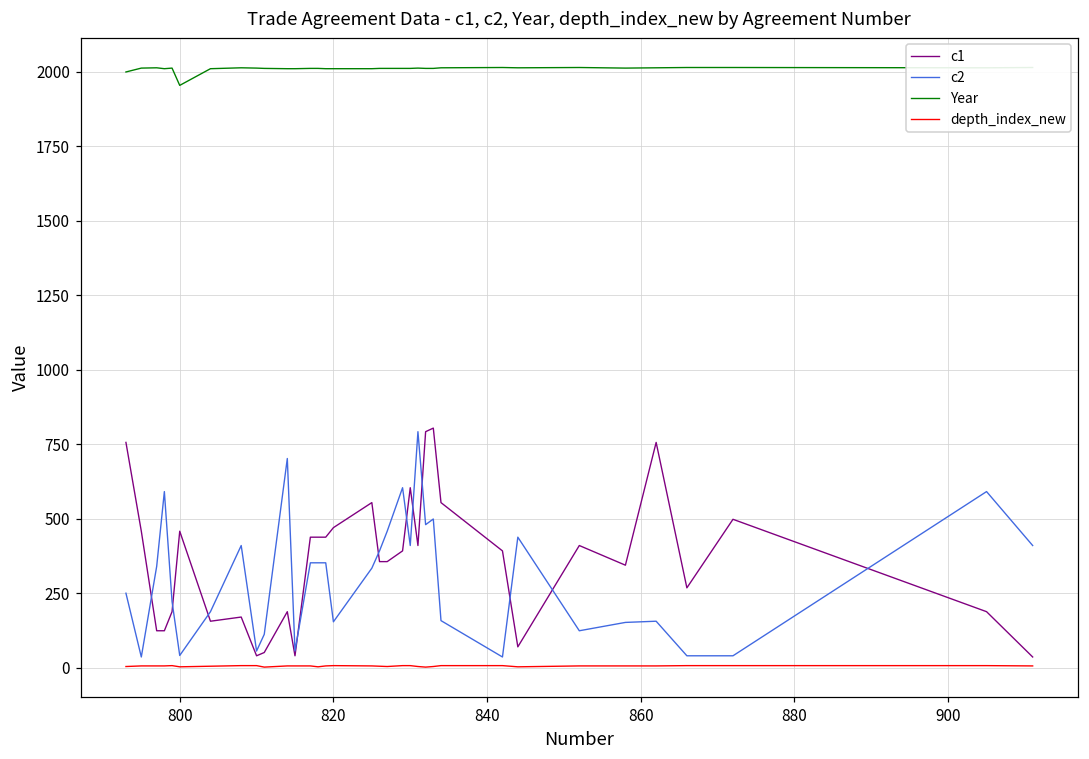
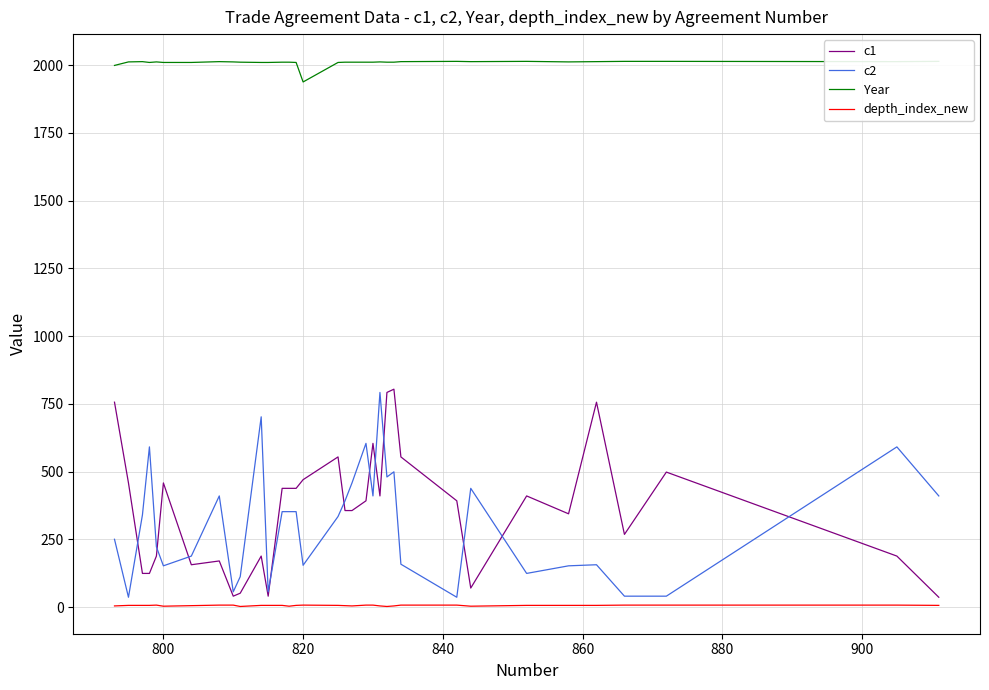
  {
    "c1": {
      "800": 460,
      "820": 470
    },
    "c2": {
-     "800": 40,
+     "800": 150,
      "820": 150
    },
    "Year": {
-     "800": 1950,
-     "820": 2010
+     "800": 2010,
+     "820": 1940
    },
    "depth_index_new": {
      "800": 0,
      "820": 10
    }
  }
